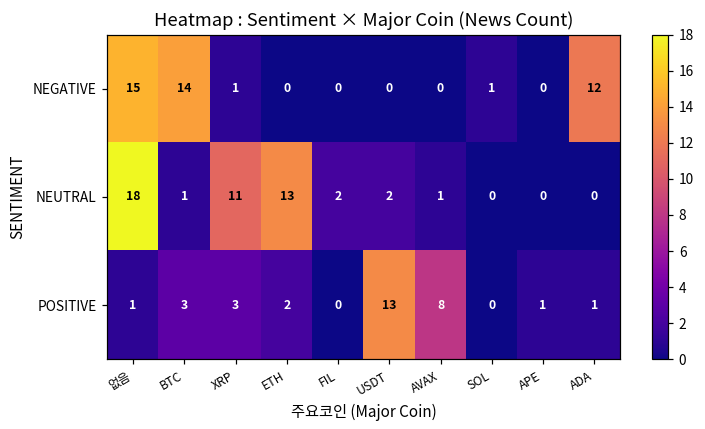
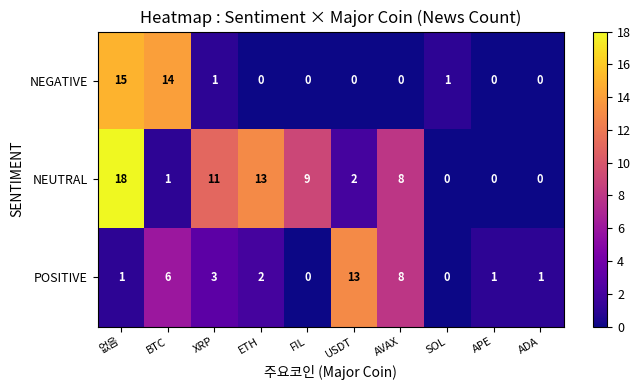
  {
    "NEGATIVE": {
      "없음": 15,
      "BTC": 14,
      "XRP": 1,
      "ETH": 0,
      "FIL": 0,
      "USDT": 0,
      "AVAX": 0,
      "SOL": 1,
      "APE": 0,
-     "ADA": 12
+     "ADA": 0
    },
    "NEUTRAL": {
      "없음": 18,
      "BTC": 1,
      "XRP": 11,
      "ETH": 13,
-     "FIL": 2,
+     "FIL": 9,
      "USDT": 2,
-     "AVAX": 1,
+     "AVAX": 8,
      "SOL": 0,
      "APE": 0,
      "ADA": 0
    },
    "POSITIVE": {
      "없음": 1,
-     "BTC": 3,
+     "BTC": 6,
      "XRP": 3,
      "ETH": 2,
      "FIL": 0,
      "USDT": 13,
      "AVAX": 8,
      "SOL": 0,
      "APE": 1,
      "ADA": 1
    }
  }
